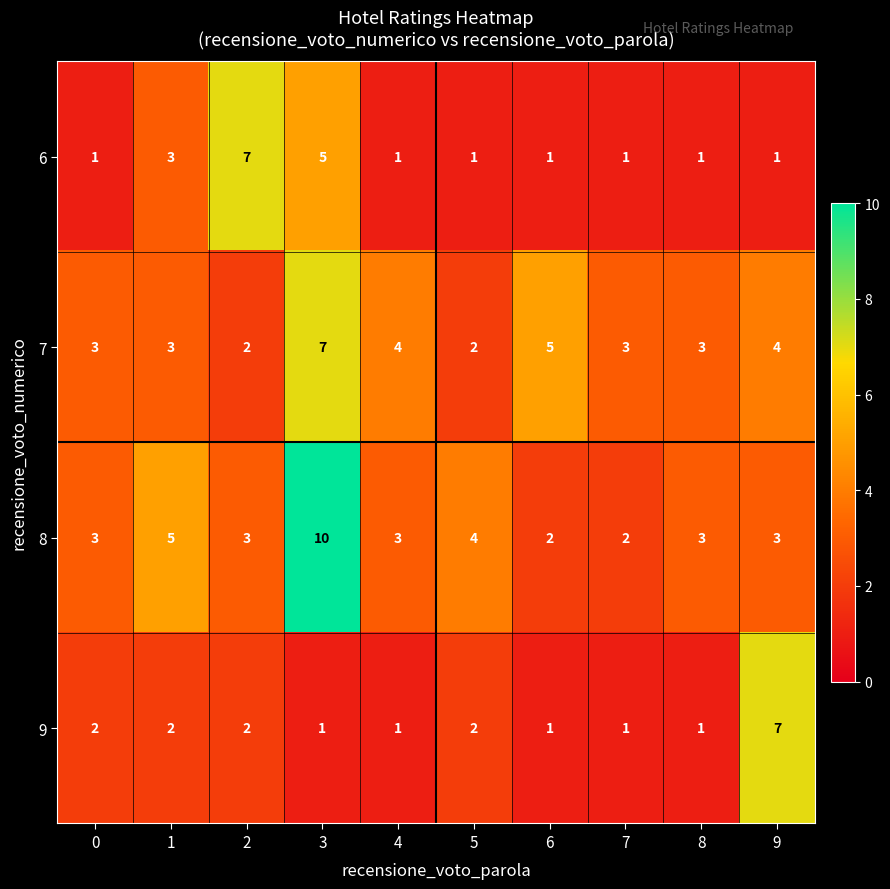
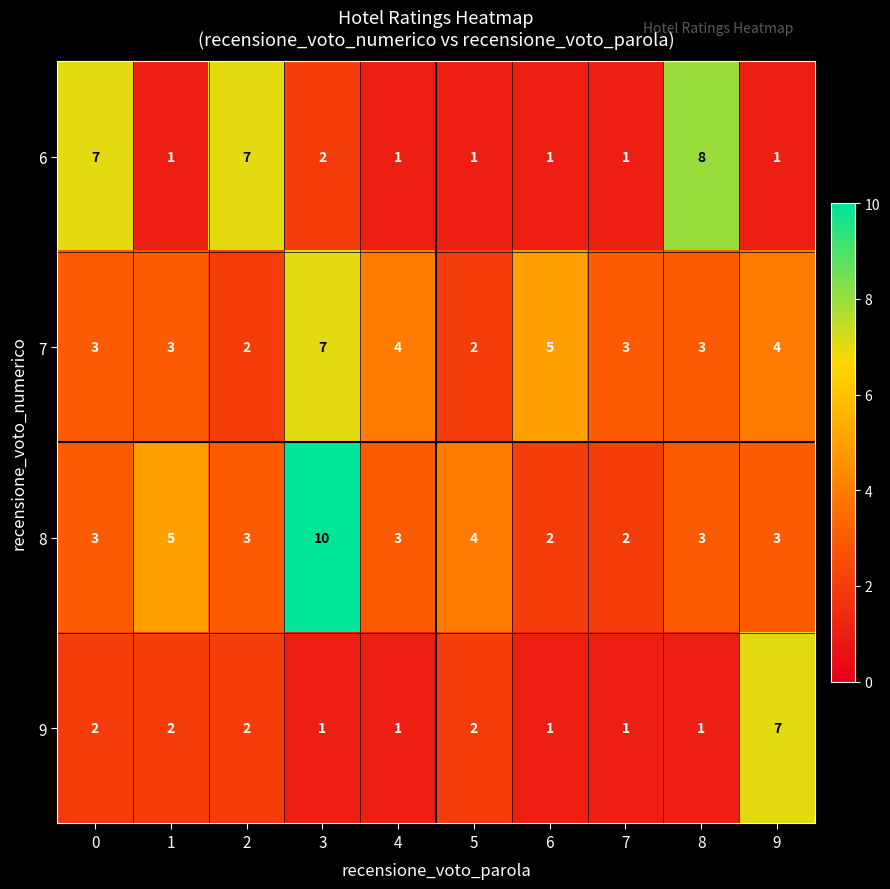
  {
    "6": {
-     "0": 1,
-     "1": 3,
+     "0": 7,
+     "1": 1,
      "2": 7,
-     "3": 5,
+     "3": 2,
      "4": 1,
      "5": 1,
      "6": 1,
      "7": 1,
-     "8": 1,
+     "8": 8,
      "9": 1
    },
    "7": {
      "0": 3,
      "1": 3,
      "2": 2,
      "3": 7,
      "4": 4,
      "5": 2,
      "6": 5,
      "7": 3,
      "8": 3,
      "9": 4
    },
    "8": {
      "0": 3,
      "1": 5,
      "2": 3,
      "3": 10,
      "4": 3,
      "5": 4,
      "6": 2,
      "7": 2,
      "8": 3,
      "9": 3
    },
    "9": {
      "0": 2,
      "1": 2,
      "2": 2,
      "3": 1,
      "4": 1,
      "5": 2,
      "6": 1,
      "7": 1,
      "8": 1,
      "9": 7
    }
  }
